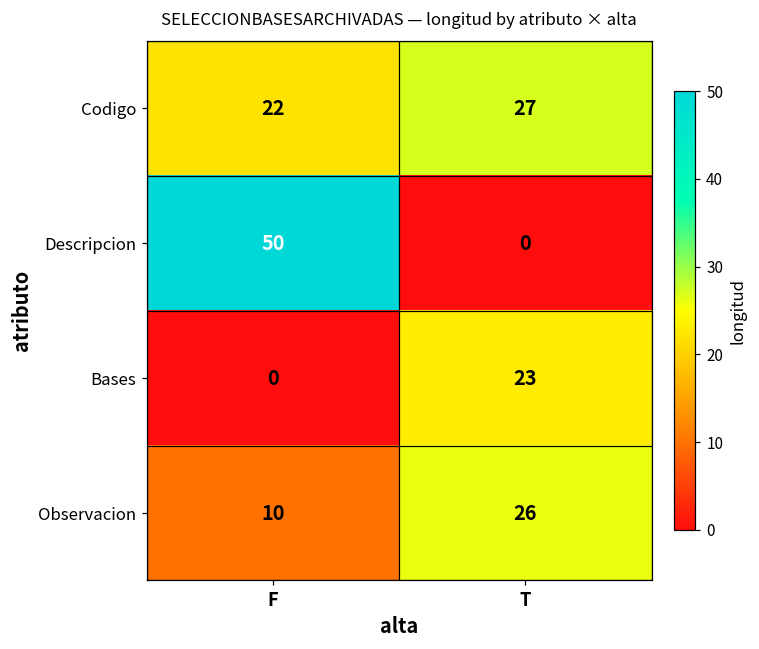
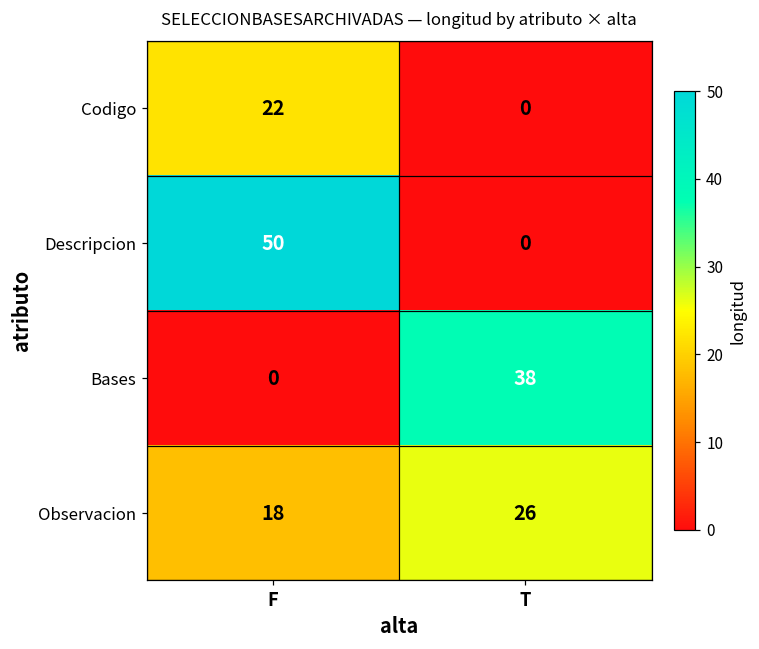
  {
    "Codigo": {
      "F": 22,
-     "T": 27
+     "T": 0
    },
    "Descripcion": {
      "F": 50,
      "T": 0
    },
    "Bases": {
      "F": 0,
-     "T": 23
+     "T": 38
    },
    "Observacion": {
-     "F": 10,
+     "F": 18,
      "T": 26
    }
  }
